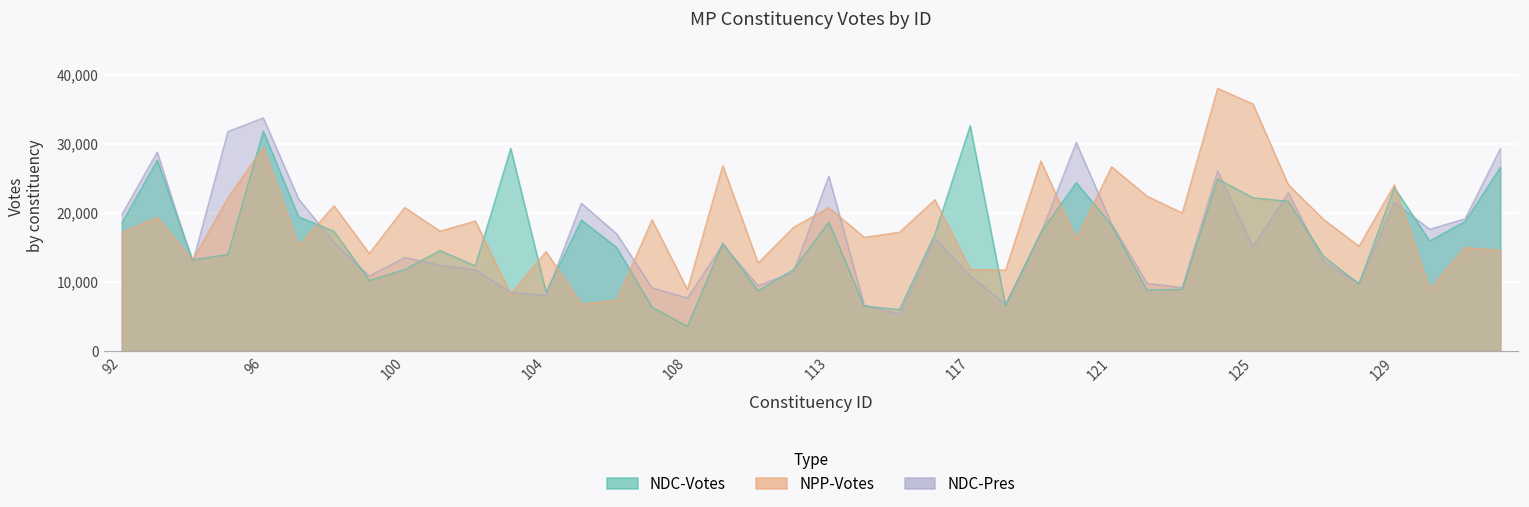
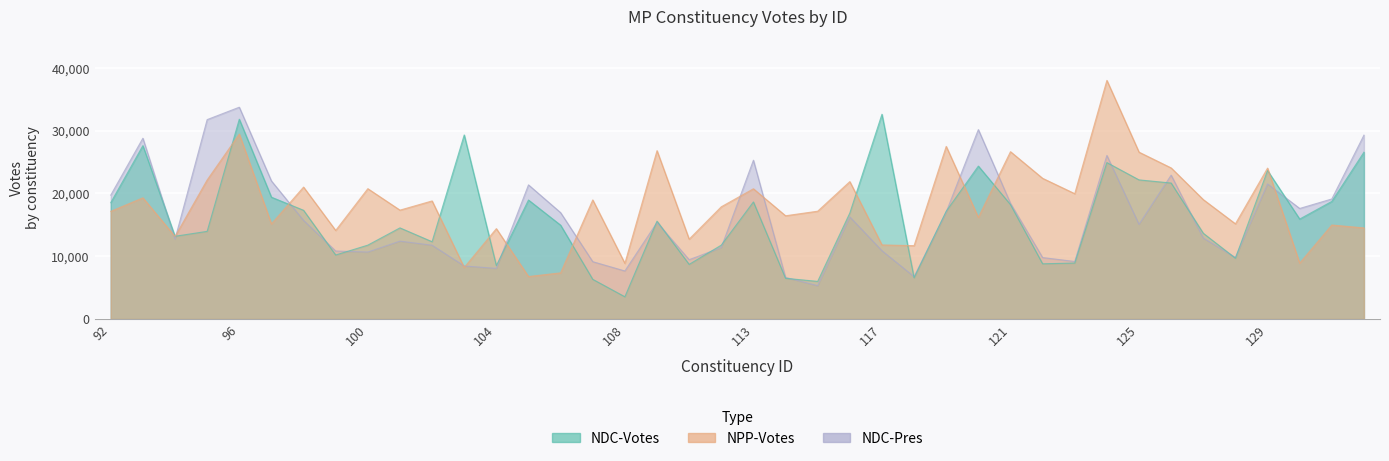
  {
    "NDC-Pres": {
      "92": "20,000",
      "96": "34,000",
-     "100": "14,000",
+     "100": "11,000",
      "104": "8,000",
      "108": "8,000",
      "113": "25,000",
      "117": "11,000",
      "125": "15,000",
      "129": "22,000"
    },
    "NDC-Votes": {
      "92": "19,000",
      "96": "32,000",
      "100": "12,000",
      "104": "9,000",
      "108": "4,000",
      "113": "19,000",
      "117": "33,000",
      "125": "22,000"
    },
    "NPP-Votes": {
      "92": "17,000",
      "96": "29,000",
      "100": "21,000",
      "104": "14,000",
      "108": "9,000",
      "113": "21,000",
      "117": "12,000",
      "121": "27,000",
-     "125": "36,000"
+     "125": "27,000"
    }
  }
